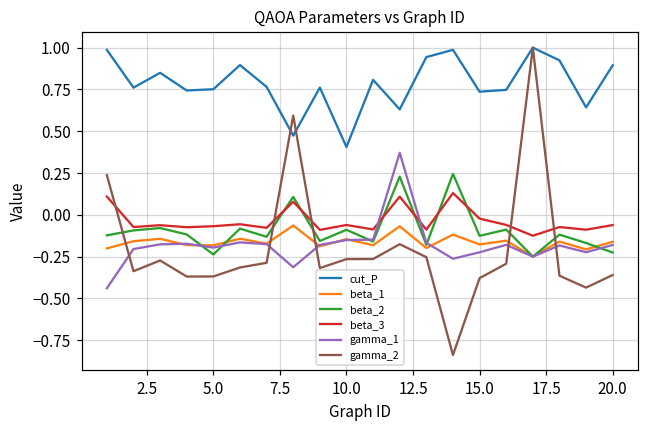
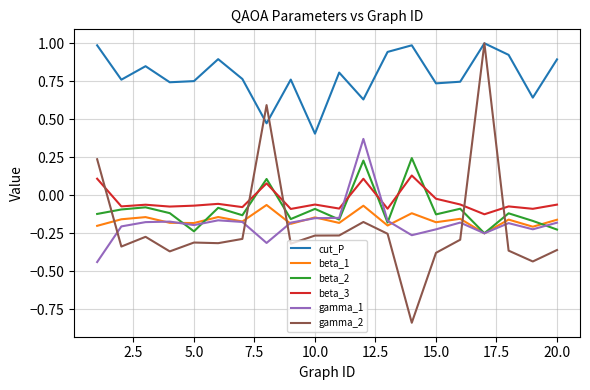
  {
    "cut_P": {
      "5.0": 0.75,
      "10.0": 0.41,
      "15.0": 0.74,
      "20.0": 0.89
    },
    "beta_1": {
      "15.0": -0.18,
      "20.0": -0.16
    },
    "beta_2": {
      "5.0": -0.24,
      "10.0": -0.09,
      "15.0": -0.13,
      "20.0": -0.23
    },
    "beta_3": {
      "5.0": -0.07,
      "10.0": -0.06,
      "15.0": -0.02,
      "20.0": -0.06
    },
    "gamma_1": {
      "15.0": -0.22,
      "20.0": -0.18
    },
    "gamma_2": {
-     "5.0": -0.37,
+     "5.0": -0.31,
      "10.0": -0.26,
      "15.0": -0.38,
      "20.0": -0.36
    }
  }
